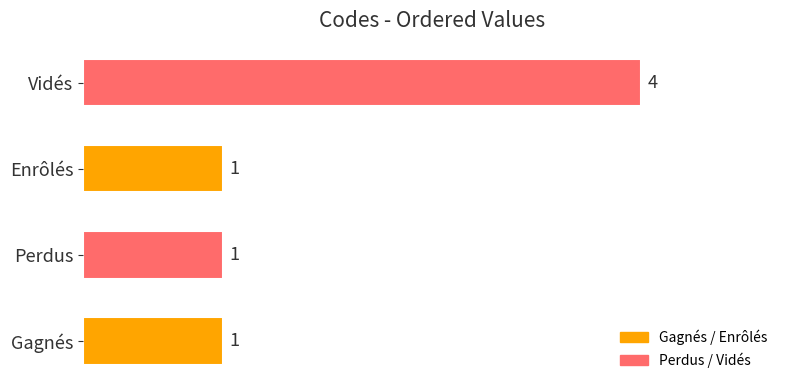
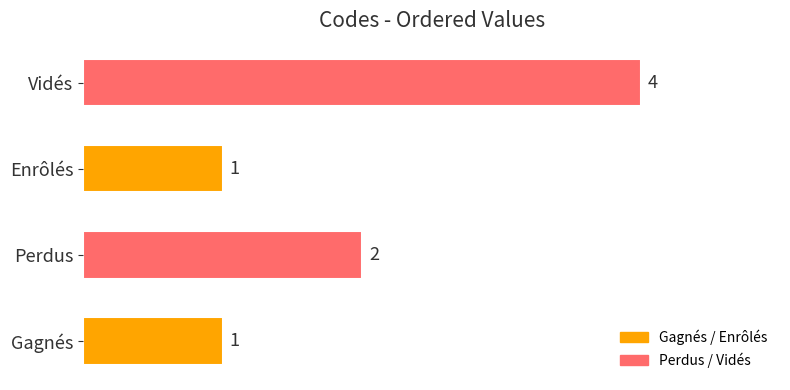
  {
    "Vidés": 4,
    "Enrôlés": 1,
-   "Perdus": 1,
+   "Perdus": 2,
    "Gagnés": 1
  }
